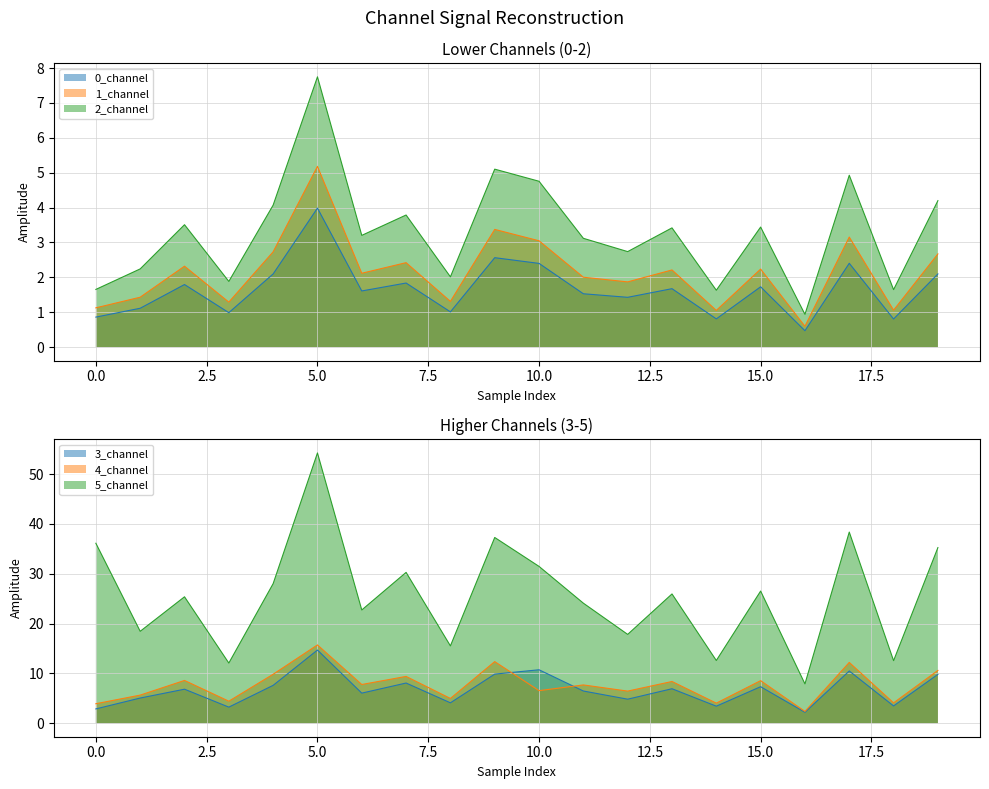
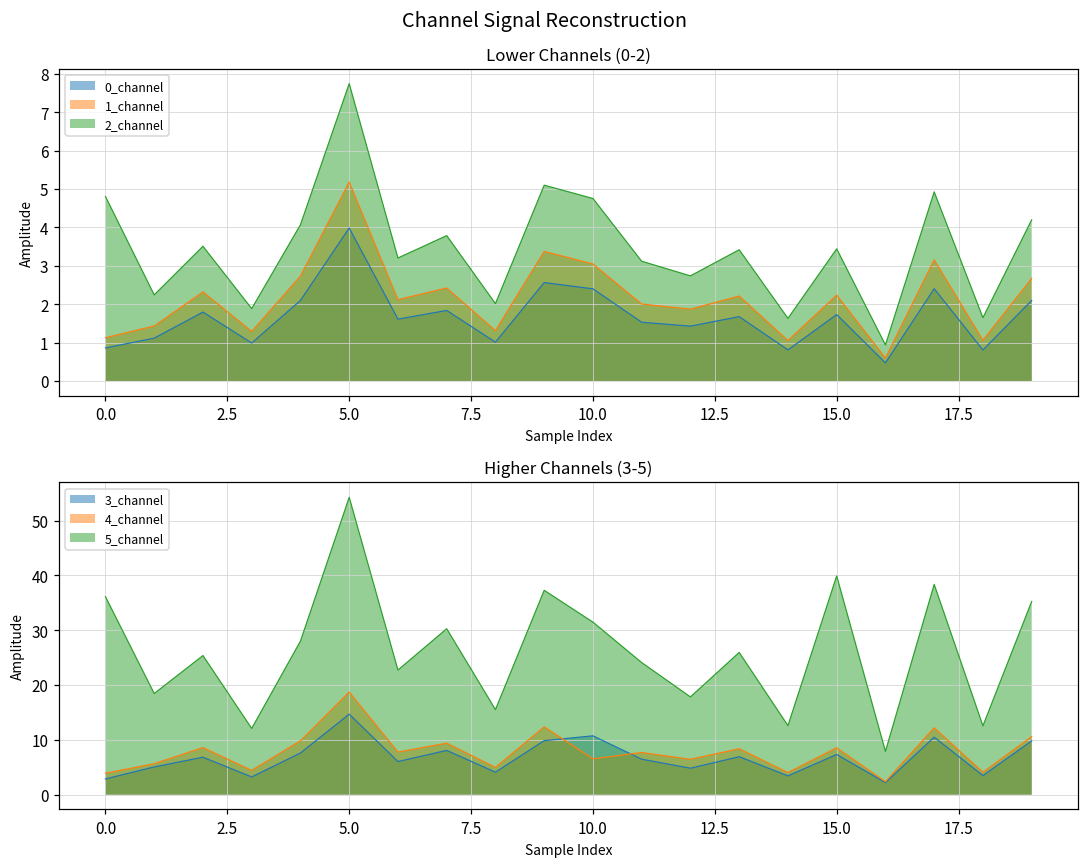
  {
    "Lower Channels (0-2)": {
      "0_channel": {
        "0.0": 0.9,
        "5.0": 4.0,
        "10.0": 2.4,
        "15.0": 1.7
      },
      "1_channel": {
        "0.0": 1.1,
        "5.0": 5.2,
        "10.0": 3.0,
        "15.0": 2.2
      },
      "2_channel": {
-       "0.0": 1.7,
+       "0.0": 4.8,
        "5.0": 7.7,
        "10.0": 4.8,
        "15.0": 3.4
      }
    },
    "Higher Channels (3-5)": {
      "3_channel": {
        "0.0": 3,
        "5.0": 15,
        "10.0": 11,
        "15.0": 7
      },
      "4_channel": {
        "0.0": 4,
-       "5.0": 16,
+       "5.0": 19,
        "10.0": 7,
        "15.0": 9
      },
      "5_channel": {
        "0.0": 36,
        "5.0": 54,
        "10.0": 31,
-       "15.0": 27
+       "15.0": 40
      }
    }
  }
